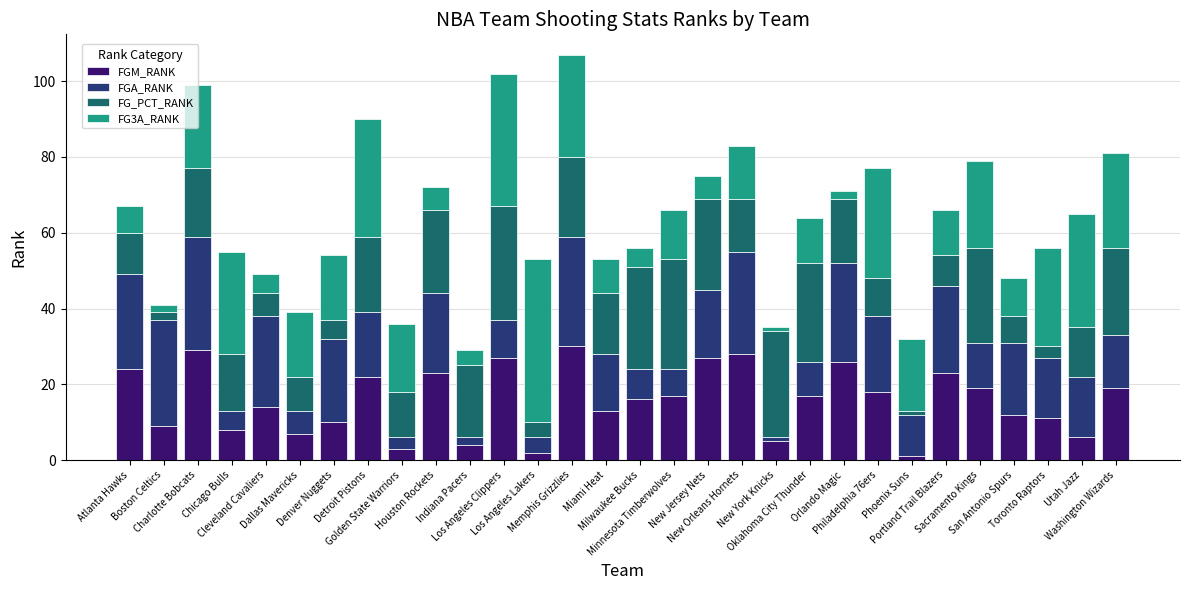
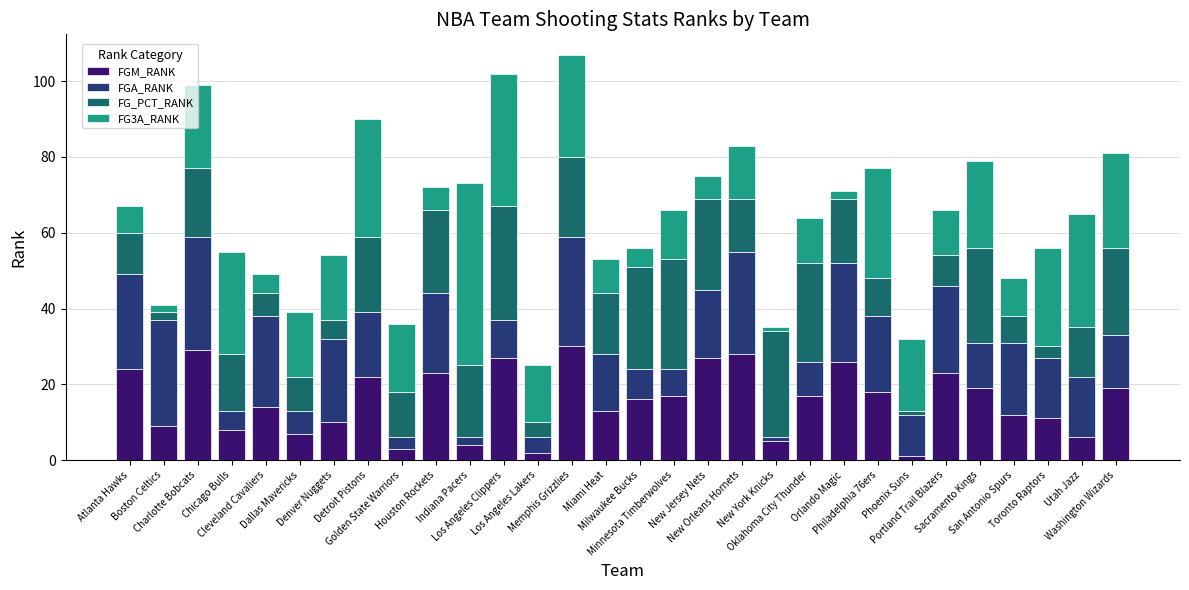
  {
    "FG3A_RANK": {
      "Atlanta Hawks": 7,
      "Boston Celtics": 2,
      "Chicago Bulls": 27,
      "Cleveland Cavaliers": 5,
      "Dallas Mavericks": 17,
      "Denver Nuggets": 17,
      "Detroit Pistons": 31,
      "Golden State Warriors": 18,
      "Houston Rockets": 6,
-     "Indiana Pacers": 4,
+     "Indiana Pacers": 48,
      "Los Angeles Clippers": 35,
-     "Los Angeles Lakers": 43,
+     "Los Angeles Lakers": 15,
      "Memphis Grizzlies": 27,
      "Miami Heat": 9,
      "Milwaukee Bucks": 5,
      "Minnesota Timberwolves": 13,
      "New Jersey Nets": 6,
      "New Orleans Hornets": 14,
      "New York Knicks": 1,
      "Oklahoma City Thunder": 12,
      "Orlando Magic": 2,
      "Philadelphia 76ers": 29,
      "Phoenix Suns": 19,
      "Portland Trail Blazers": 12,
      "Sacramento Kings": 23,
      "San Antonio Spurs": 10,
      "Toronto Raptors": 26,
      "Utah Jazz": 30,
      "Washington Wizards": 25
    }
  }
